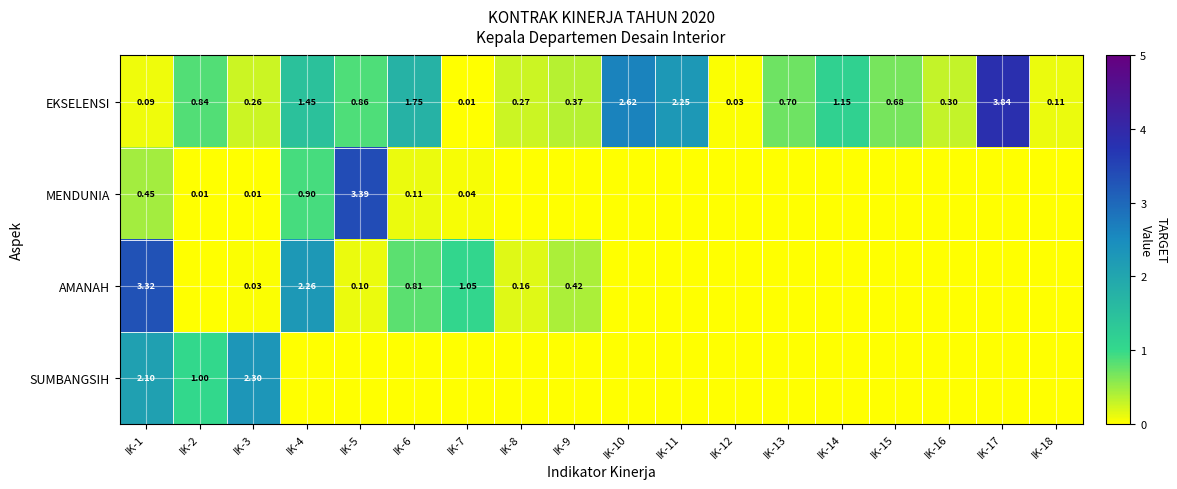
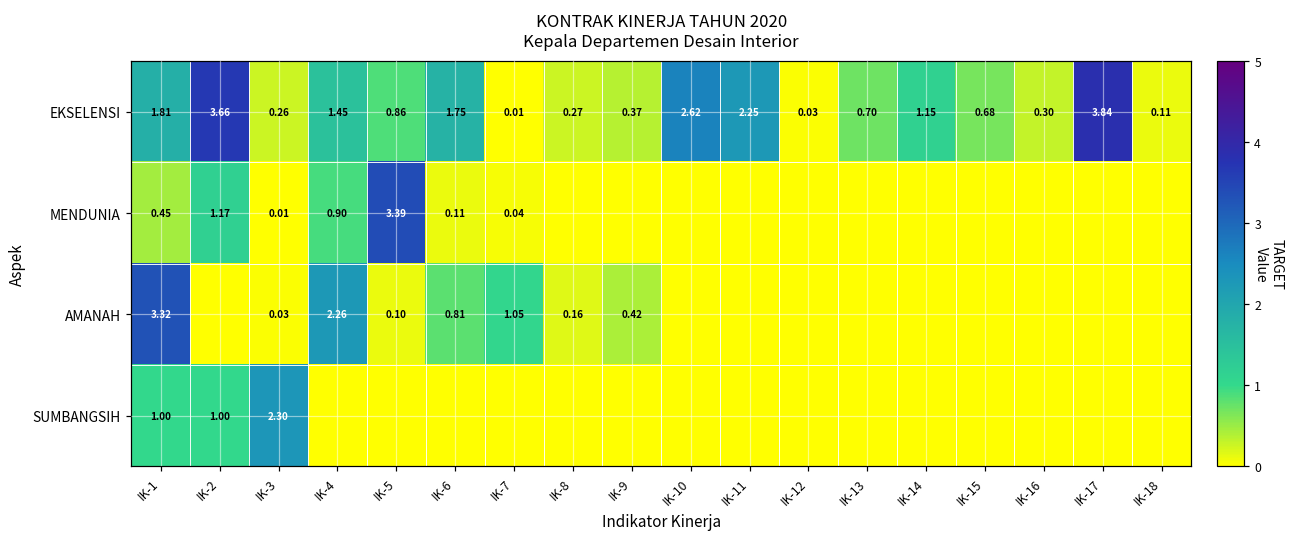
  {
    "EKSELENSI": {
-     "IK-1": 0.09,
-     "IK-2": 0.84,
+     "IK-1": 1.81,
+     "IK-2": 3.66,
      "IK-3": 0.26,
      "IK-4": 1.45,
      "IK-5": 0.86,
      "IK-6": 1.75,
      "IK-7": 0.01,
      "IK-8": 0.27,
      "IK-9": 0.37,
      "IK-10": 2.62,
      "IK-11": 2.25,
      "IK-12": 0.03,
      "IK-13": 0.70,
      "IK-14": 1.15,
      "IK-15": 0.68,
      "IK-16": 0.30,
      "IK-17": 3.84,
      "IK-18": 0.11
    },
    "MENDUNIA": {
      "IK-1": 0.45,
-     "IK-2": 0.01,
+     "IK-2": 1.17,
      "IK-3": 0.01,
      "IK-4": 0.90,
      "IK-5": 3.39,
      "IK-6": 0.11,
      "IK-7": 0.04
    },
    "AMANAH": {
      "IK-1": 3.32,
      "IK-3": 0.03,
      "IK-4": 2.26,
      "IK-5": 0.10,
      "IK-6": 0.81,
      "IK-7": 1.05,
      "IK-8": 0.16,
      "IK-9": 0.42
    },
    "SUMBANGSIH": {
-     "IK-1": 2.10,
+     "IK-1": 1.00,
      "IK-2": 1.00,
      "IK-3": 2.30
    }
  }
